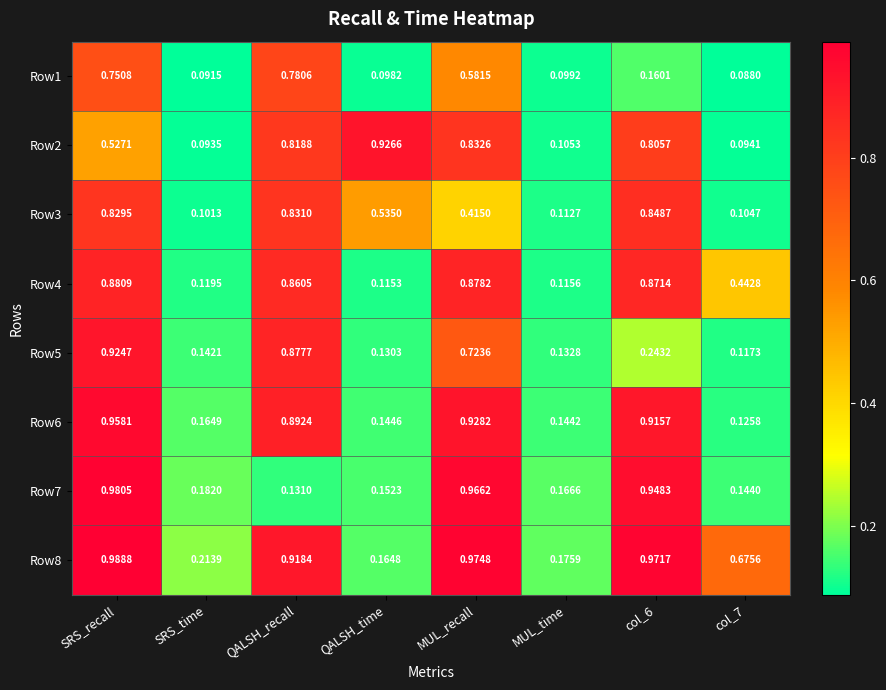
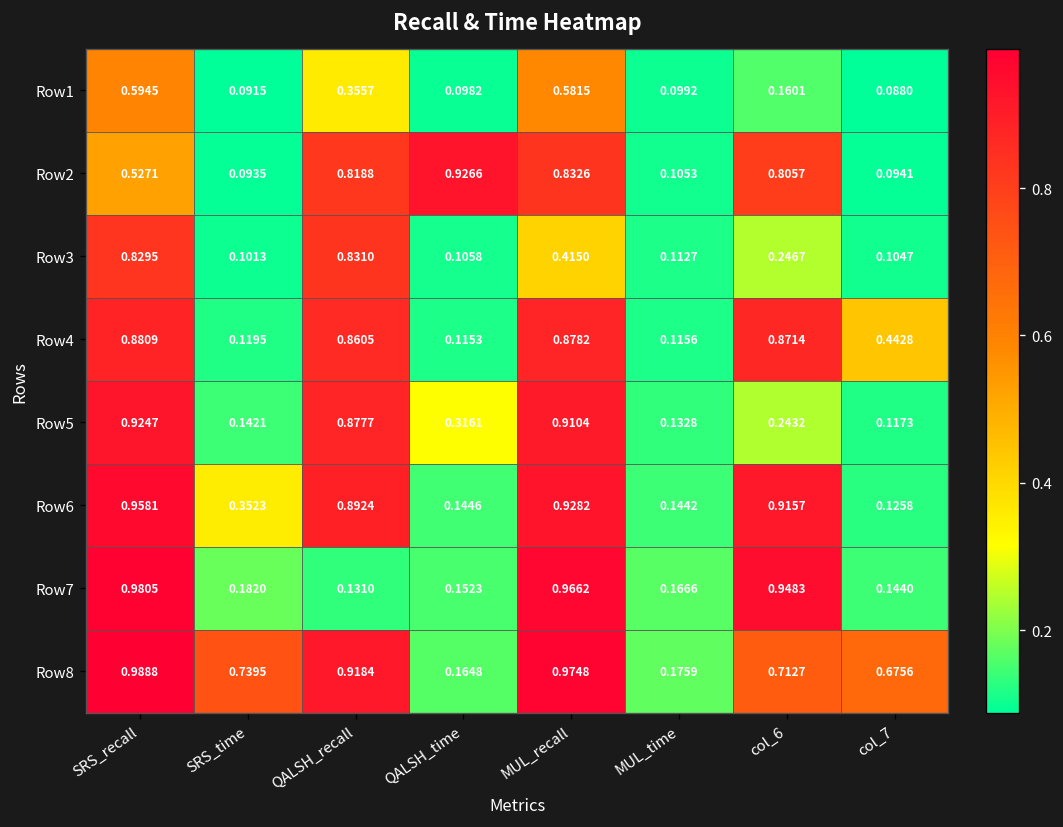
  {
    "Row1": {
-     "SRS_recall": 0.7508,
+     "SRS_recall": 0.5945,
      "SRS_time": 0.0915,
-     "QALSH_recall": 0.7806,
+     "QALSH_recall": 0.3557,
      "QALSH_time": 0.0982,
      "MUL_recall": 0.5815,
      "MUL_time": 0.0992,
      "col_6": 0.1601,
      "col_7": 0.0880
    },
    "Row2": {
      "SRS_recall": 0.5271,
      "SRS_time": 0.0935,
      "QALSH_recall": 0.8188,
      "QALSH_time": 0.9266,
      "MUL_recall": 0.8326,
      "MUL_time": 0.1053,
      "col_6": 0.8057,
      "col_7": 0.0941
    },
    "Row3": {
      "SRS_recall": 0.8295,
      "SRS_time": 0.1013,
      "QALSH_recall": 0.8310,
-     "QALSH_time": 0.5350,
+     "QALSH_time": 0.1058,
      "MUL_recall": 0.4150,
      "MUL_time": 0.1127,
-     "col_6": 0.8487,
+     "col_6": 0.2467,
      "col_7": 0.1047
    },
    "Row4": {
      "SRS_recall": 0.8809,
      "SRS_time": 0.1195,
      "QALSH_recall": 0.8605,
      "QALSH_time": 0.1153,
      "MUL_recall": 0.8782,
      "MUL_time": 0.1156,
      "col_6": 0.8714,
      "col_7": 0.4428
    },
    "Row5": {
      "SRS_recall": 0.9247,
      "SRS_time": 0.1421,
      "QALSH_recall": 0.8777,
-     "QALSH_time": 0.1303,
-     "MUL_recall": 0.7236,
+     "QALSH_time": 0.3161,
+     "MUL_recall": 0.9104,
      "MUL_time": 0.1328,
      "col_6": 0.2432,
      "col_7": 0.1173
    },
    "Row6": {
      "SRS_recall": 0.9581,
-     "SRS_time": 0.1649,
+     "SRS_time": 0.3523,
      "QALSH_recall": 0.8924,
      "QALSH_time": 0.1446,
      "MUL_recall": 0.9282,
      "MUL_time": 0.1442,
      "col_6": 0.9157,
      "col_7": 0.1258
    },
    "Row7": {
      "SRS_recall": 0.9805,
      "SRS_time": 0.1820,
      "QALSH_recall": 0.1310,
      "QALSH_time": 0.1523,
      "MUL_recall": 0.9662,
      "MUL_time": 0.1666,
      "col_6": 0.9483,
      "col_7": 0.1440
    },
    "Row8": {
      "SRS_recall": 0.9888,
-     "SRS_time": 0.2139,
+     "SRS_time": 0.7395,
      "QALSH_recall": 0.9184,
      "QALSH_time": 0.1648,
      "MUL_recall": 0.9748,
      "MUL_time": 0.1759,
-     "col_6": 0.9717,
+     "col_6": 0.7127,
      "col_7": 0.6756
    }
  }
